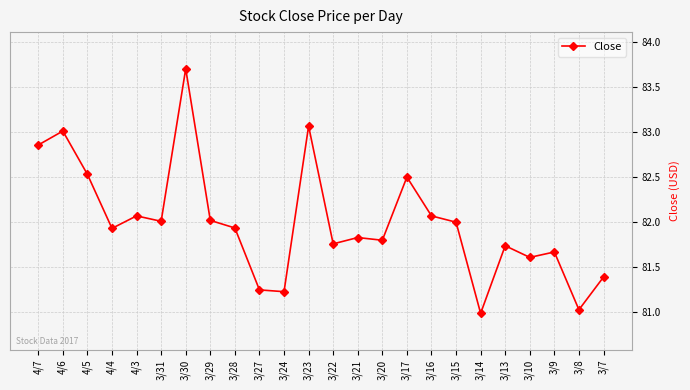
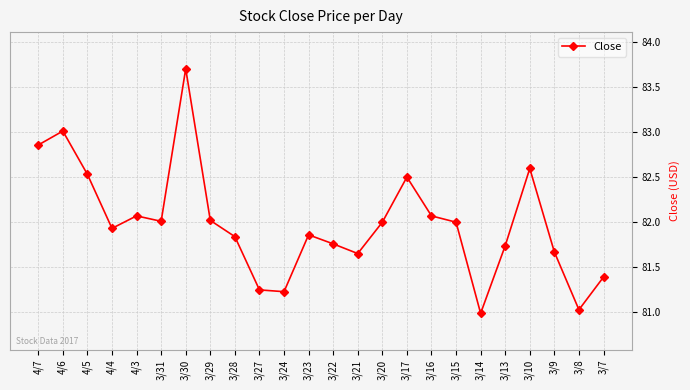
  {
    "4/7": 82.9,
    "4/6": 83.0,
    "4/5": 82.5,
    "4/4": 81.9,
    "4/3": 82.1,
    "3/31": 82.0,
    "3/30": 83.7,
    "3/29": 82.0,
-   "3/28": 81.9,
+   "3/28": 81.8,
    "3/27": 81.3,
    "3/24": 81.2,
-   "3/23": 83.1,
+   "3/23": 81.9,
    "3/22": 81.8,
-   "3/21": 81.8,
-   "3/20": 81.8,
+   "3/21": 81.7,
+   "3/20": 82.0,
    "3/17": 82.5,
    "3/16": 82.1,
    "3/15": 82.0,
    "3/14": 81.0,
    "3/13": 81.7,
-   "3/10": 81.6,
+   "3/10": 82.6,
    "3/9": 81.7,
    "3/8": 81.0,
    "3/7": 81.4
  }
